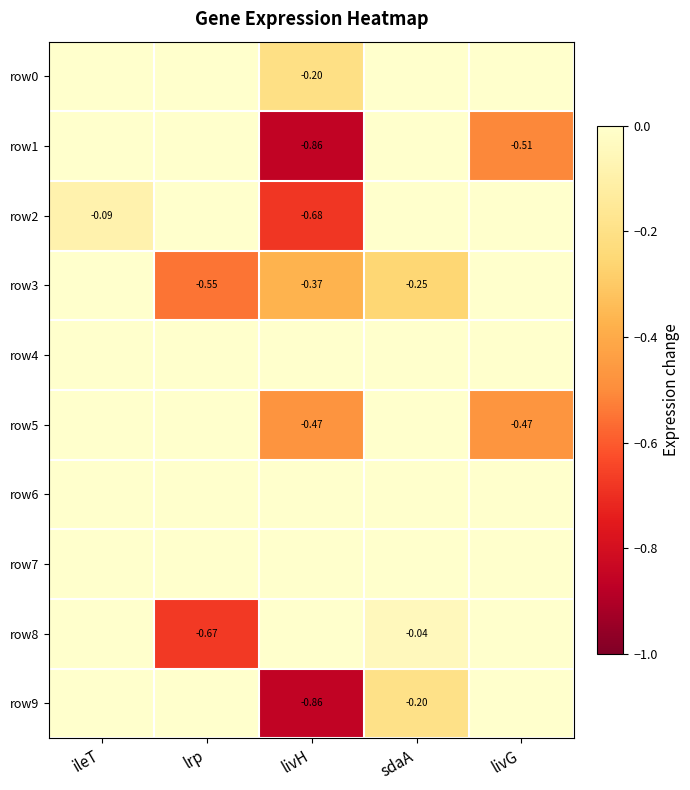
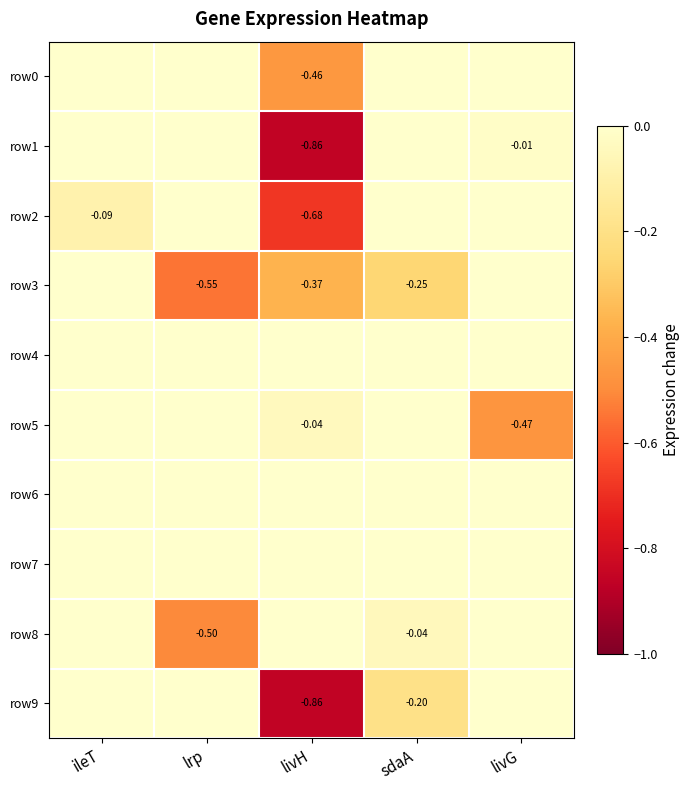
  {
    "row0": {
-     "livH": -0.20
+     "livH": -0.46
    },
    "row1": {
      "livH": -0.86,
-     "livG": -0.51
+     "livG": -0.01
    },
    "row2": {
      "ileT": -0.09,
      "livH": -0.68
    },
    "row3": {
      "lrp": -0.55,
      "livH": -0.37,
      "sdaA": -0.25
    },
    "row5": {
-     "livH": -0.47,
+     "livH": -0.04,
      "livG": -0.47
    },
    "row8": {
-     "lrp": -0.67,
+     "lrp": -0.50,
      "sdaA": -0.04
    },
    "row9": {
      "livH": -0.86,
      "sdaA": -0.20
    }
  }
